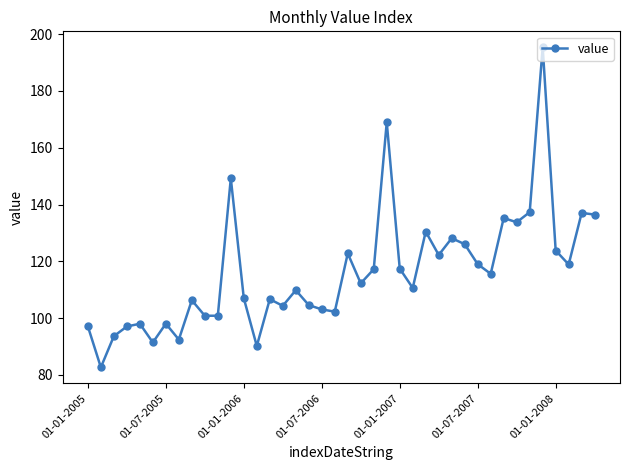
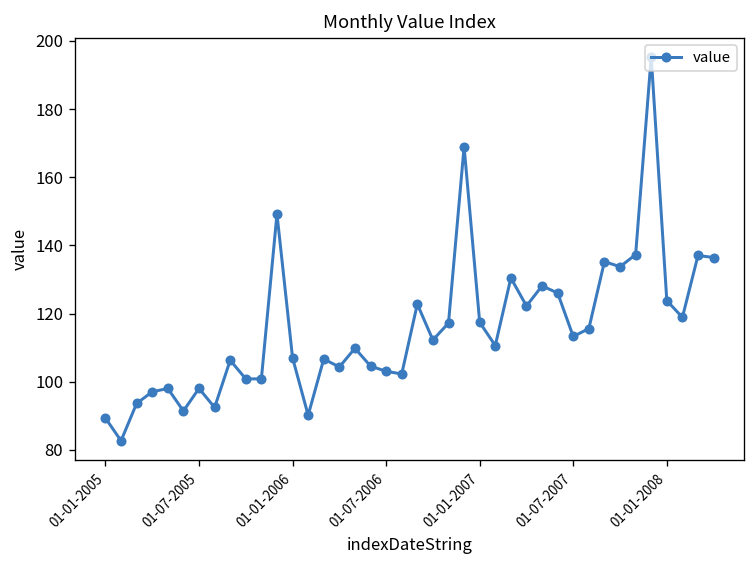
  {
-   "01-01-2005": 97,
+   "01-01-2005": 89,
    "01-07-2005": 98,
    "01-01-2006": 107,
    "01-07-2006": 103,
    "01-01-2007": 117,
-   "01-07-2007": 119,
+   "01-07-2007": 113,
    "01-01-2008": 124
  }
